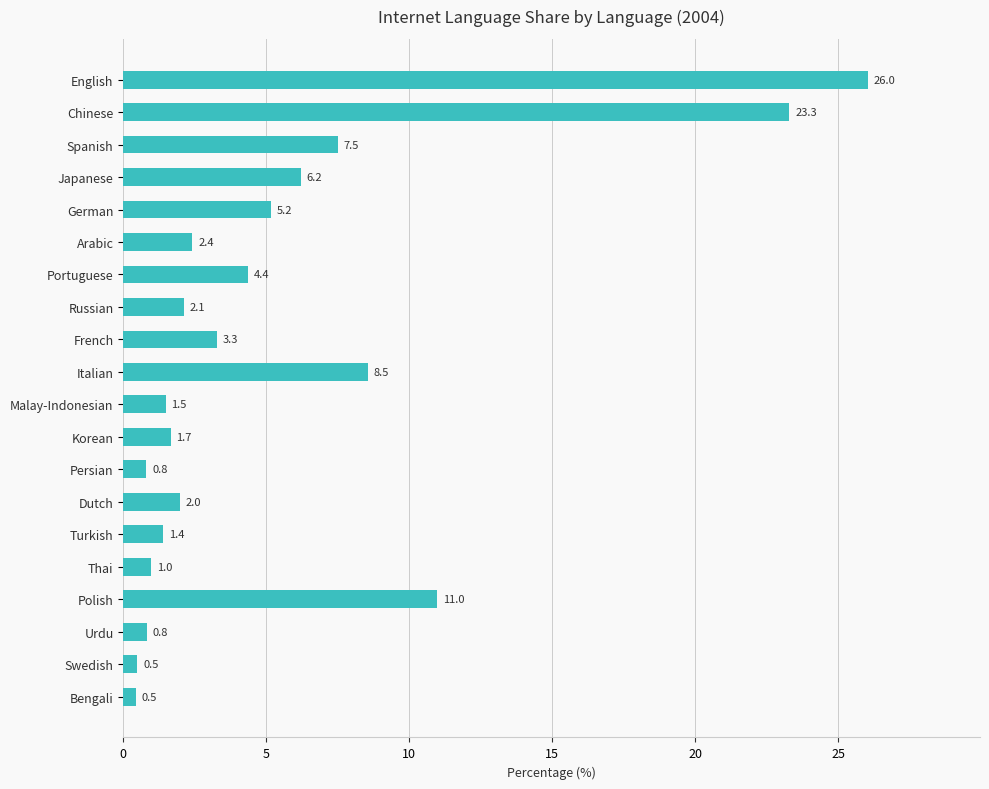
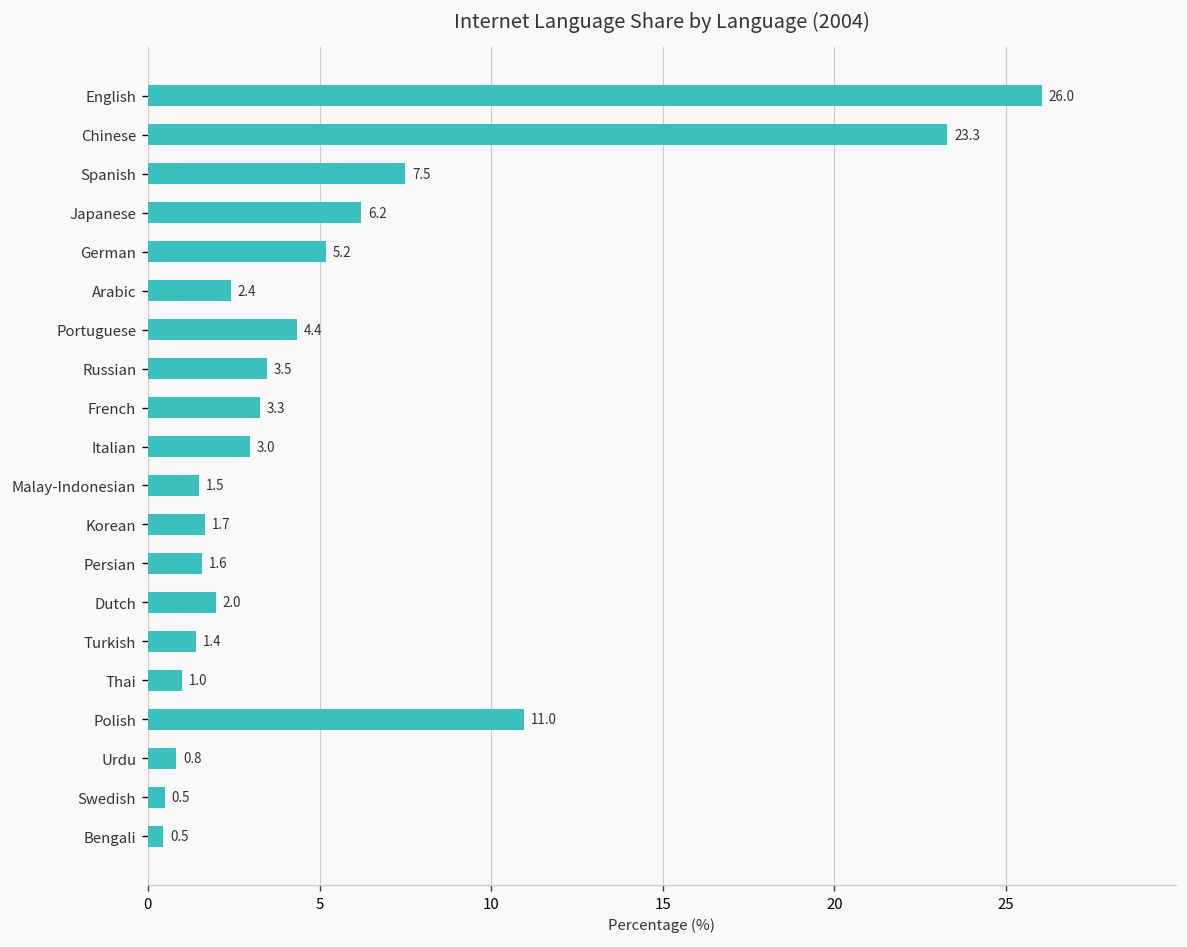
  {
    "English": 26.0,
    "Chinese": 23.3,
    "Spanish": 7.5,
    "Japanese": 6.2,
    "German": 5.2,
    "Arabic": 2.4,
    "Portuguese": 4.4,
-   "Russian": 2.1,
+   "Russian": 3.5,
    "French": 3.3,
-   "Italian": 8.5,
+   "Italian": 3.0,
    "Malay-Indonesian": 1.5,
    "Korean": 1.7,
-   "Persian": 0.8,
+   "Persian": 1.6,
    "Dutch": 2.0,
    "Turkish": 1.4,
    "Thai": 1.0,
    "Polish": 11.0,
    "Urdu": 0.8,
    "Swedish": 0.5,
    "Bengali": 0.5
  }
